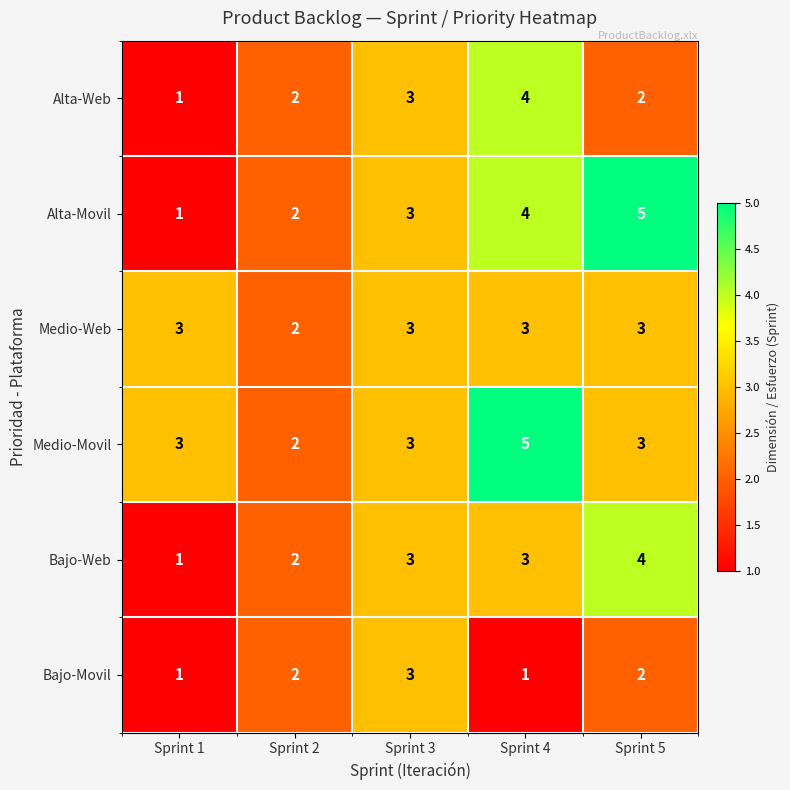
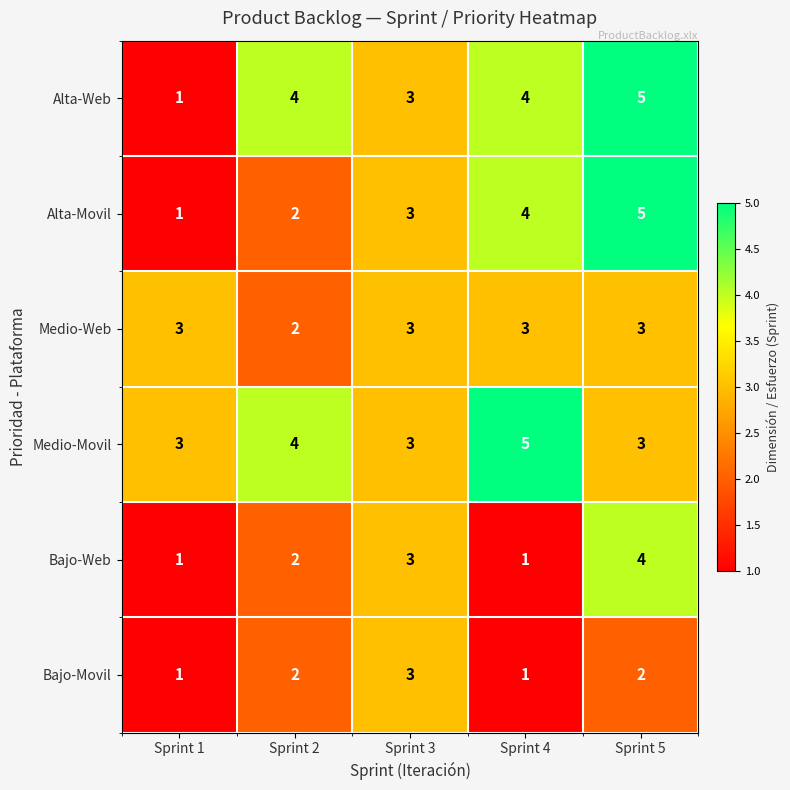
  {
    "Alta-Web": {
      "Sprint 1": 1,
-     "Sprint 2": 2,
+     "Sprint 2": 4,
      "Sprint 3": 3,
      "Sprint 4": 4,
-     "Sprint 5": 2
+     "Sprint 5": 5
    },
    "Alta-Movil": {
      "Sprint 1": 1,
      "Sprint 2": 2,
      "Sprint 3": 3,
      "Sprint 4": 4,
      "Sprint 5": 5
    },
    "Medio-Web": {
      "Sprint 1": 3,
      "Sprint 2": 2,
      "Sprint 3": 3,
      "Sprint 4": 3,
      "Sprint 5": 3
    },
    "Medio-Movil": {
      "Sprint 1": 3,
-     "Sprint 2": 2,
+     "Sprint 2": 4,
      "Sprint 3": 3,
      "Sprint 4": 5,
      "Sprint 5": 3
    },
    "Bajo-Web": {
      "Sprint 1": 1,
      "Sprint 2": 2,
      "Sprint 3": 3,
-     "Sprint 4": 3,
+     "Sprint 4": 1,
      "Sprint 5": 4
    },
    "Bajo-Movil": {
      "Sprint 1": 1,
      "Sprint 2": 2,
      "Sprint 3": 3,
      "Sprint 4": 1,
      "Sprint 5": 2
    }
  }
